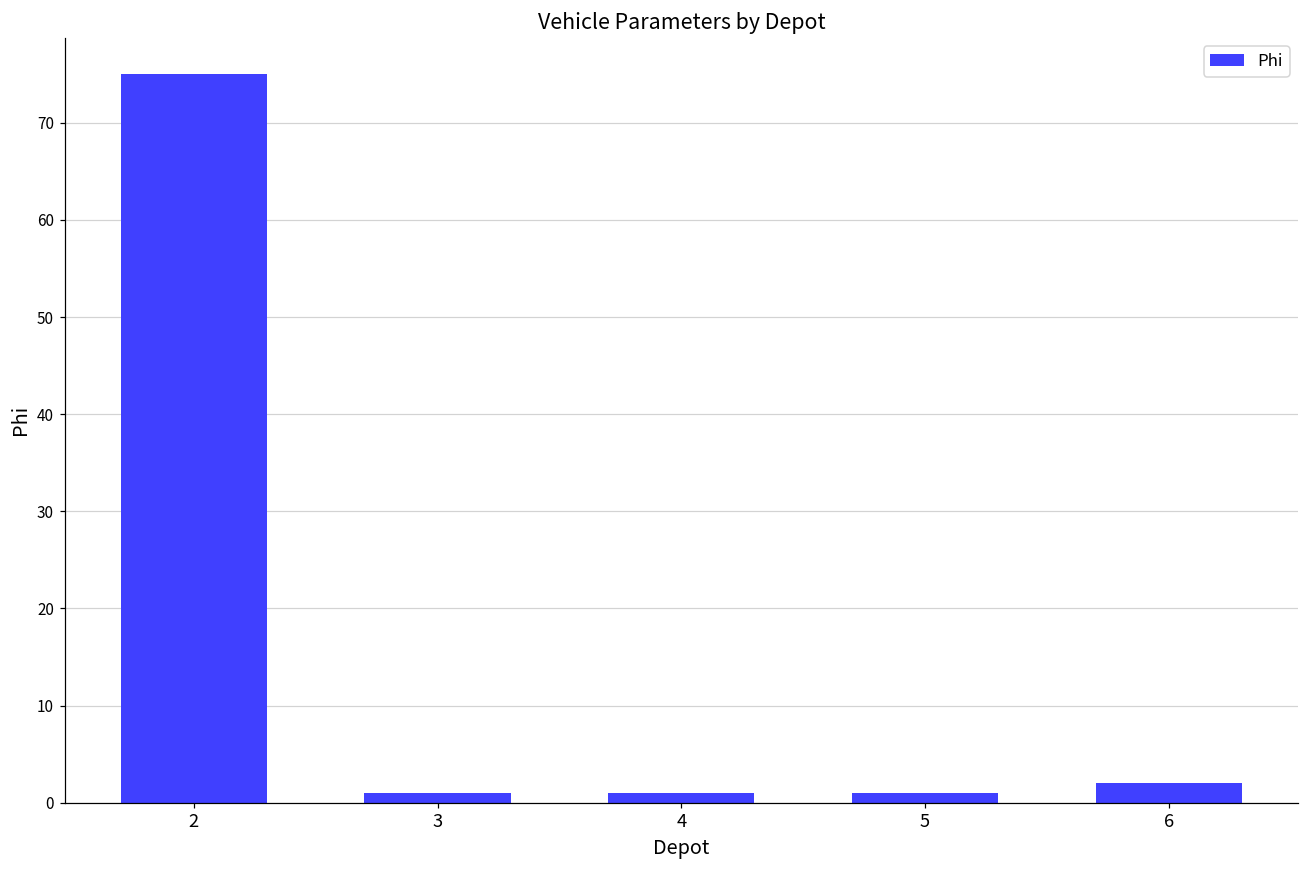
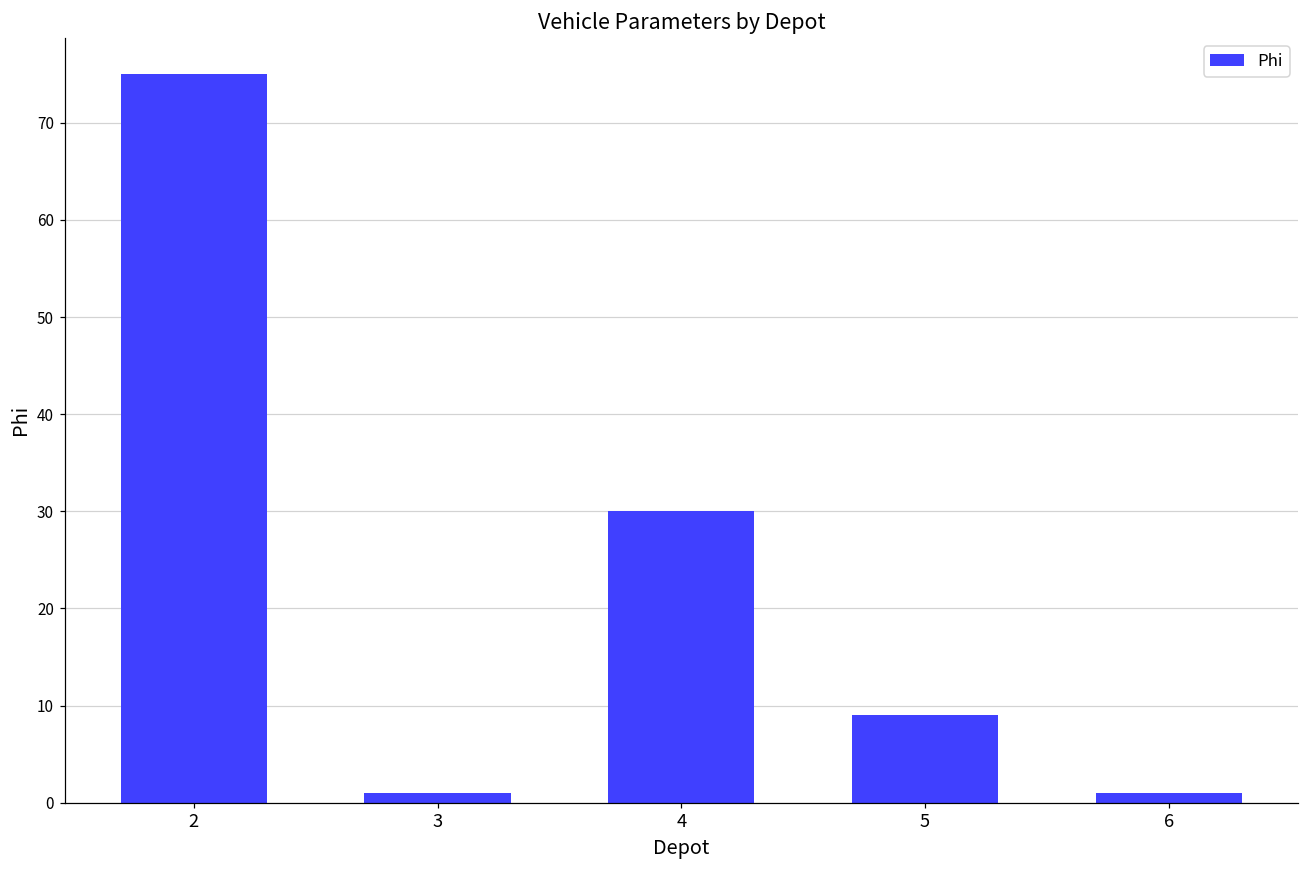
  {
    "2": 75,
    "3": 1,
-   "4": 1,
-   "5": 1,
-   "6": 2
+   "4": 30,
+   "5": 9,
+   "6": 1
  }
